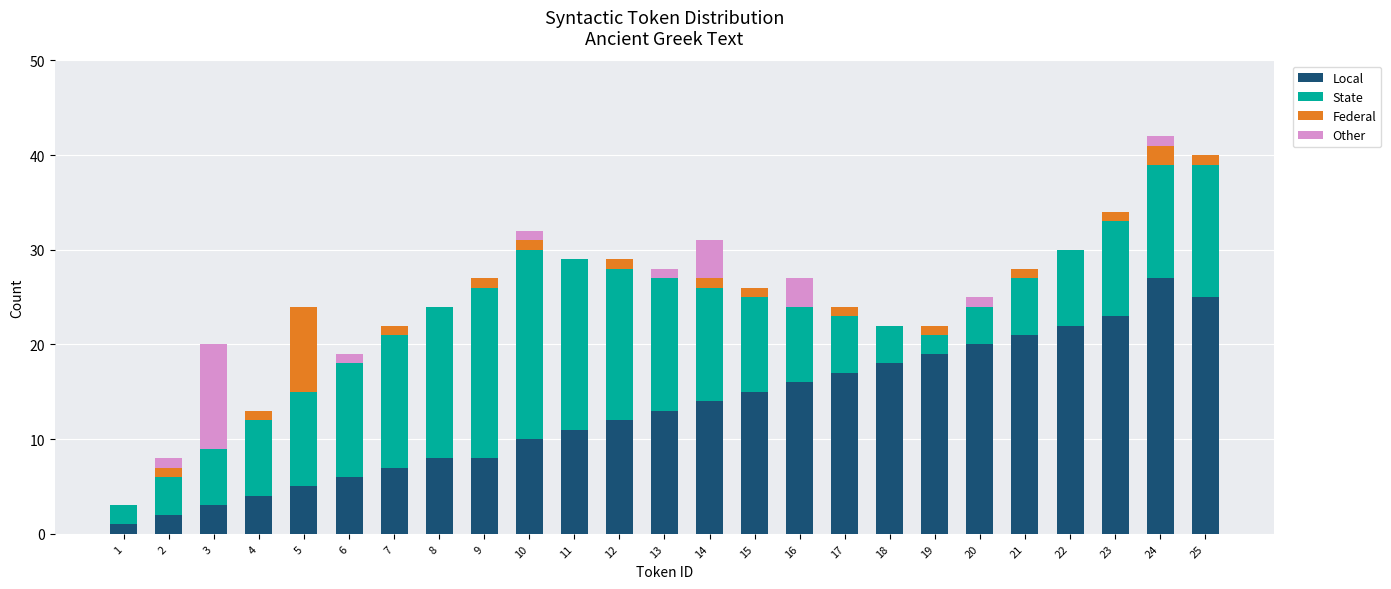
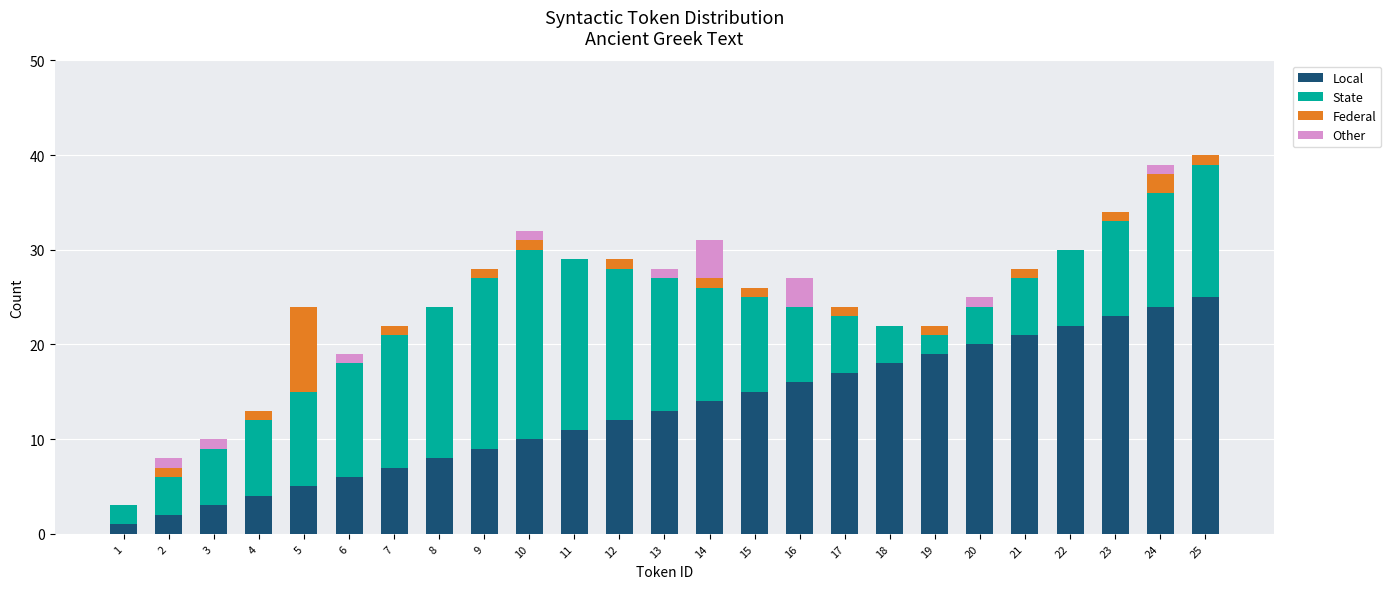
  {
    "Local": {
      "1": 1,
      "2": 2,
      "3": 3,
      "4": 4,
      "5": 5,
      "6": 6,
      "7": 7,
      "8": 8,
-     "9": 8,
+     "9": 9,
      "10": 10,
      "11": 11,
      "12": 12,
      "13": 13,
      "14": 14,
      "15": 15,
      "16": 16,
      "17": 17,
      "18": 18,
      "19": 19,
      "20": 20,
      "21": 21,
      "22": 22,
      "23": 23,
-     "24": 27,
+     "24": 24,
      "25": 25
    },
    "State": {
      "1": 2,
      "2": 4,
      "3": 6,
      "4": 8,
      "5": 10,
      "6": 12,
      "7": 14,
      "8": 16,
      "9": 18,
      "10": 20,
      "11": 18,
      "12": 16,
      "13": 14,
      "14": 12,
      "15": 10,
      "16": 8,
      "17": 6,
      "18": 4,
      "19": 2,
      "20": 4,
      "21": 6,
      "22": 8,
      "23": 10,
      "24": 12,
      "25": 14
    },
    "Federal": {
      "1": 0,
      "2": 1,
      "3": 0,
      "4": 1,
      "5": 9,
      "6": 0,
      "7": 1,
      "8": 0,
      "9": 1,
      "10": 1,
      "11": 0,
      "12": 1,
      "13": 0,
      "14": 1,
      "15": 1,
      "16": 0,
      "17": 1,
      "18": 0,
      "19": 1,
      "20": 0,
      "21": 1,
      "22": 0,
      "23": 1,
      "24": 2,
      "25": 1
    },
    "Other": {
      "1": 0,
      "2": 1,
-     "3": 11,
+     "3": 1,
      "4": 0,
      "5": 0,
      "6": 1,
      "7": 0,
      "8": 0,
      "9": 0,
      "10": 1,
      "11": 0,
      "12": 0,
      "13": 1,
      "14": 4,
      "15": 0,
      "16": 3,
      "17": 0,
      "18": 0,
      "19": 0,
      "20": 1,
      "21": 0,
      "22": 0,
      "23": 0,
      "24": 1,
      "25": 0
    }
  }
